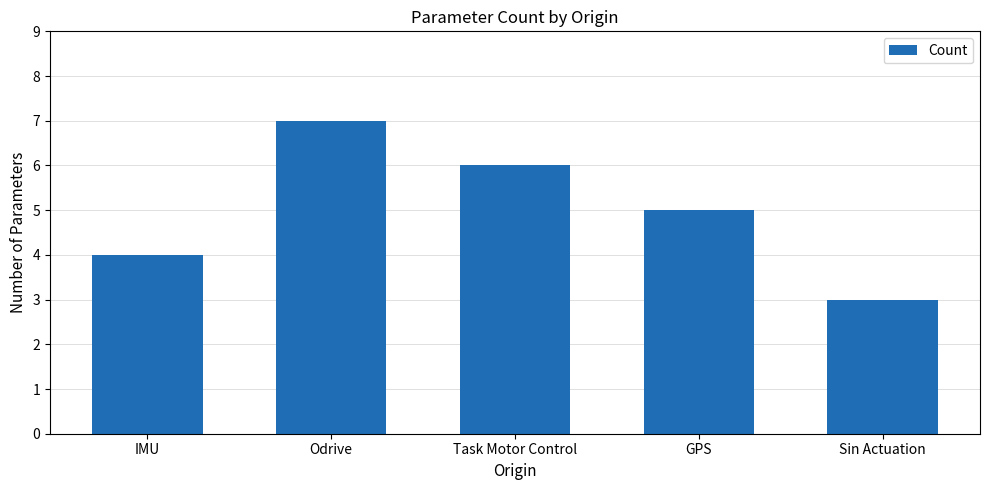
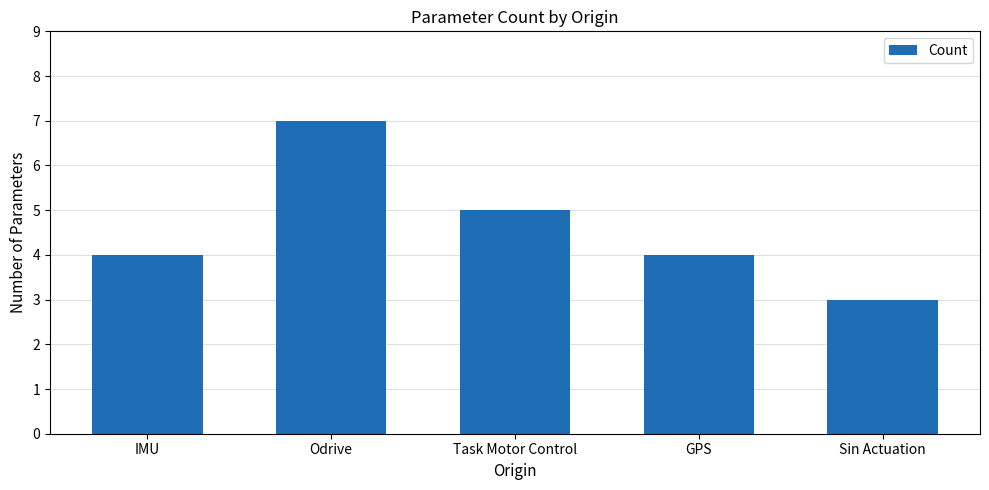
  {
    "IMU": 4,
    "Odrive": 7,
-   "Task Motor Control": 6,
-   "GPS": 5,
+   "Task Motor Control": 5,
+   "GPS": 4,
    "Sin Actuation": 3
  }
